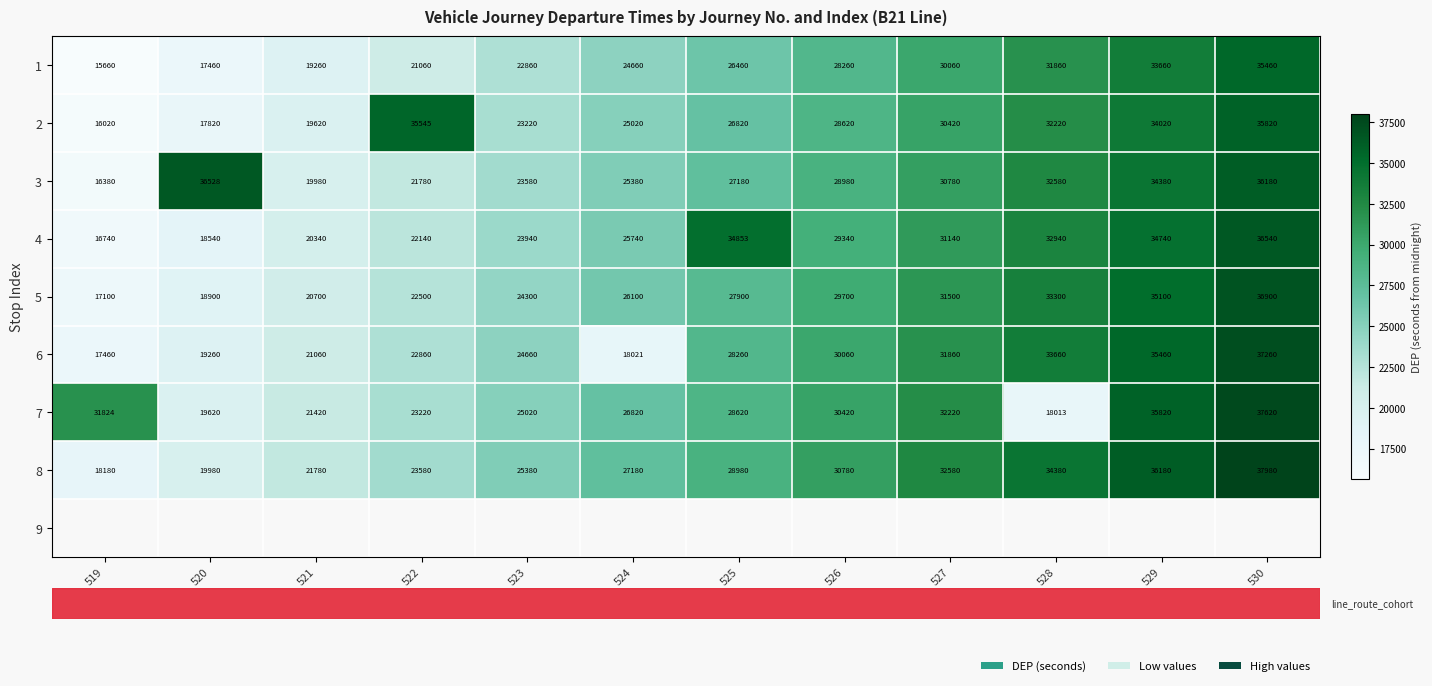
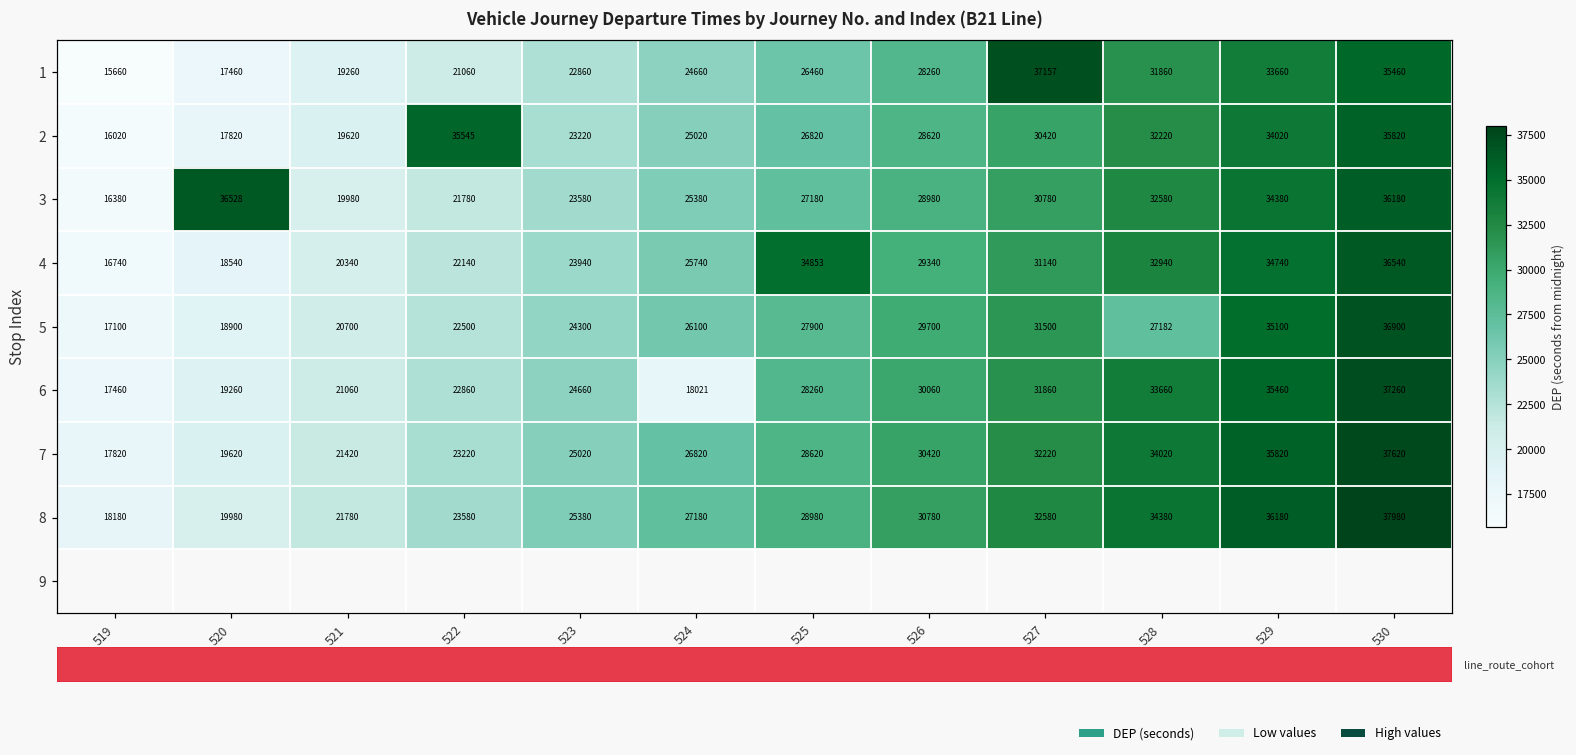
  {
    "1": {
      "519": 15660,
      "520": 17460,
      "521": 19260,
      "522": 21060,
      "523": 22860,
      "524": 24660,
      "525": 26460,
      "526": 28260,
-     "527": 30060,
+     "527": 37157,
      "528": 31860,
      "529": 33660,
      "530": 35460
    },
    "2": {
      "519": 16020,
      "520": 17820,
      "521": 19620,
      "522": 35545,
      "523": 23220,
      "524": 25020,
      "525": 26820,
      "526": 28620,
      "527": 30420,
      "528": 32220,
      "529": 34020,
      "530": 35820
    },
    "3": {
      "519": 16380,
      "520": 36528,
      "521": 19980,
      "522": 21780,
      "523": 23580,
      "524": 25380,
      "525": 27180,
      "526": 28980,
      "527": 30780,
      "528": 32580,
      "529": 34380,
      "530": 36180
    },
    "4": {
      "519": 16740,
      "520": 18540,
      "521": 20340,
      "522": 22140,
      "523": 23940,
      "524": 25740,
      "525": 34853,
      "526": 29340,
      "527": 31140,
      "528": 32940,
      "529": 34740,
      "530": 36540
    },
    "5": {
      "519": 17100,
      "520": 18900,
      "521": 20700,
      "522": 22500,
      "523": 24300,
      "524": 26100,
      "525": 27900,
      "526": 29700,
      "527": 31500,
-     "528": 33300,
+     "528": 27182,
      "529": 35100,
      "530": 36900
    },
    "6": {
      "519": 17460,
      "520": 19260,
      "521": 21060,
      "522": 22860,
      "523": 24660,
      "524": 18021,
      "525": 28260,
      "526": 30060,
      "527": 31860,
      "528": 33660,
      "529": 35460,
      "530": 37260
    },
    "7": {
-     "519": 31824,
+     "519": 17820,
      "520": 19620,
      "521": 21420,
      "522": 23220,
      "523": 25020,
      "524": 26820,
      "525": 28620,
      "526": 30420,
      "527": 32220,
-     "528": 18013,
+     "528": 34020,
      "529": 35820,
      "530": 37620
    },
    "8": {
      "519": 18180,
      "520": 19980,
      "521": 21780,
      "522": 23580,
      "523": 25380,
      "524": 27180,
      "525": 28980,
      "526": 30780,
      "527": 32580,
      "528": 34380,
      "529": 36180,
      "530": 37980
    }
  }
